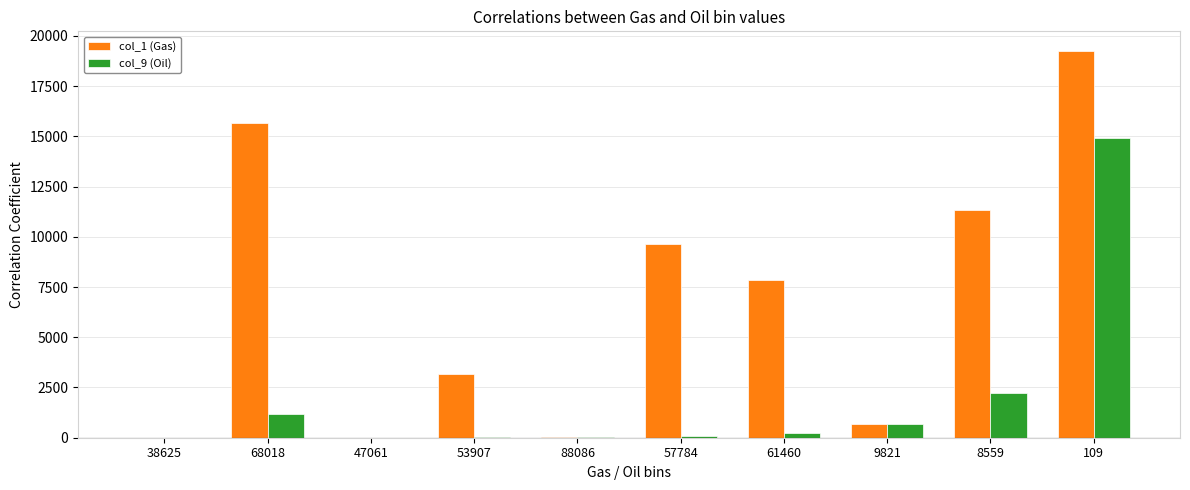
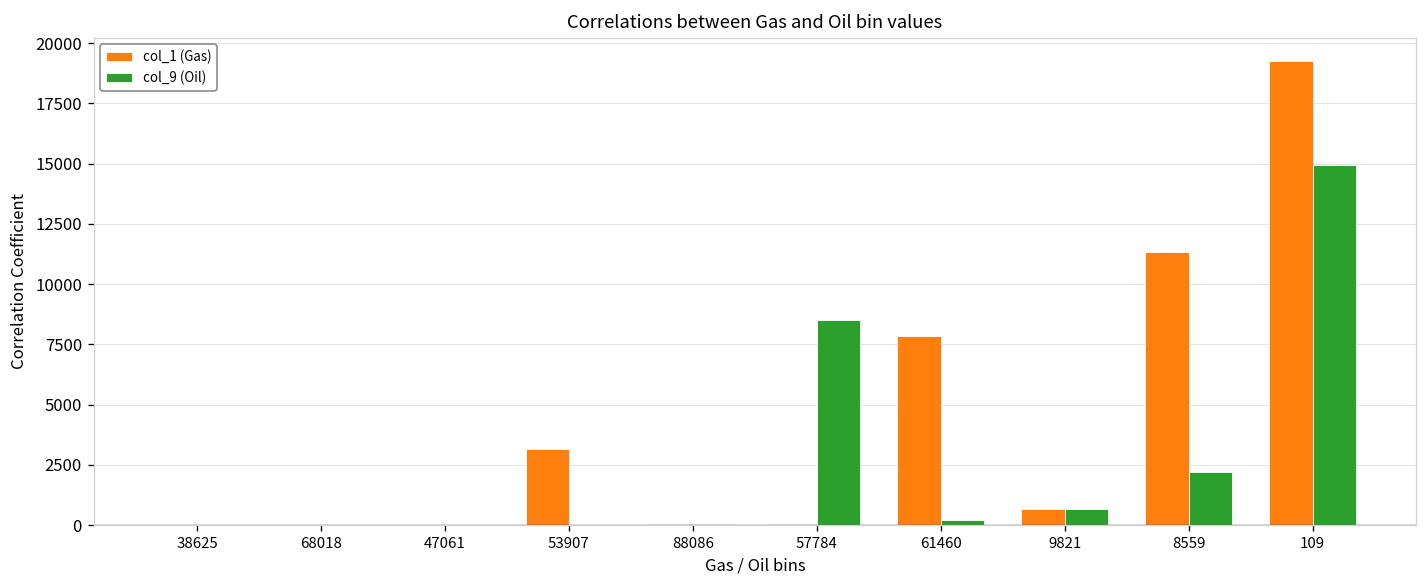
  {
    "col_1 (Gas)": {
-     "68018": 15700,
+     "68018": 0,
      "53907": 3200,
-     "57784": 9600,
+     "57784": 100,
      "61460": 7800,
      "9821": 700,
      "8559": 11400,
      "109": 19300
    },
    "col_9 (Oil)": {
-     "68018": 1200,
-     "57784": 100,
+     "68018": 0,
+     "57784": 8500,
      "61460": 200,
      "9821": 700,
      "8559": 2200,
      "109": 14900
    }
  }
